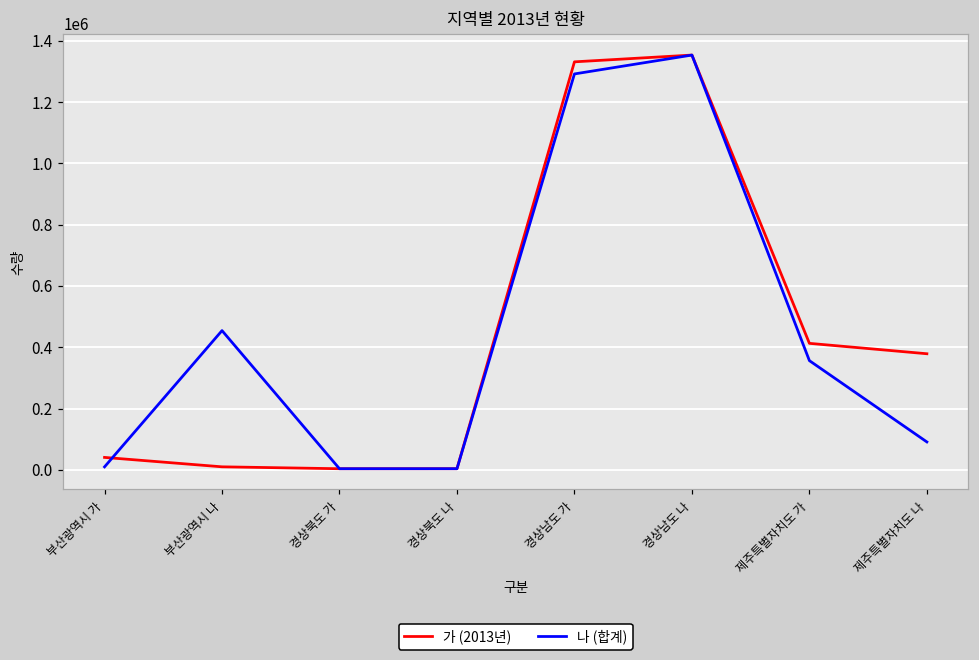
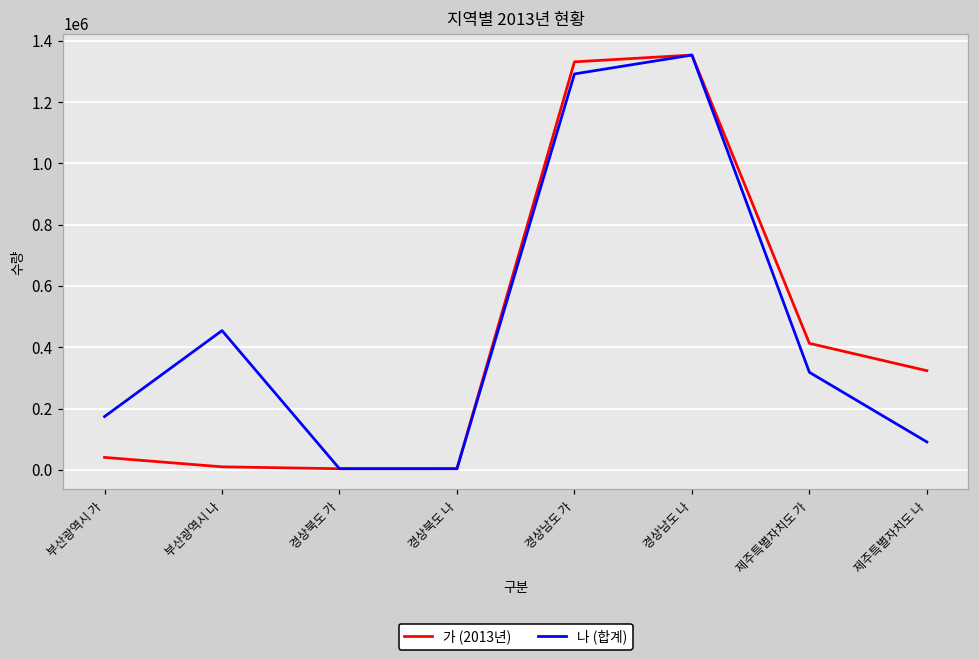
  {
    "가 (2013년)": {
      "부산광역시 가": 40000,
      "부산광역시 나": 10000,
      "경상남도 가": 1330000,
      "제주특별자치도 가": 410000,
-     "제주특별자치도 나": 380000
+     "제주특별자치도 나": 320000
    },
    "나 (합계)": {
-     "부산광역시 가": 10000,
+     "부산광역시 가": 170000,
      "부산광역시 나": 450000,
      "경상남도 가": 1290000,
-     "제주특별자치도 가": 360000,
+     "제주특별자치도 가": 320000,
      "제주특별자치도 나": 90000
    }
  }
